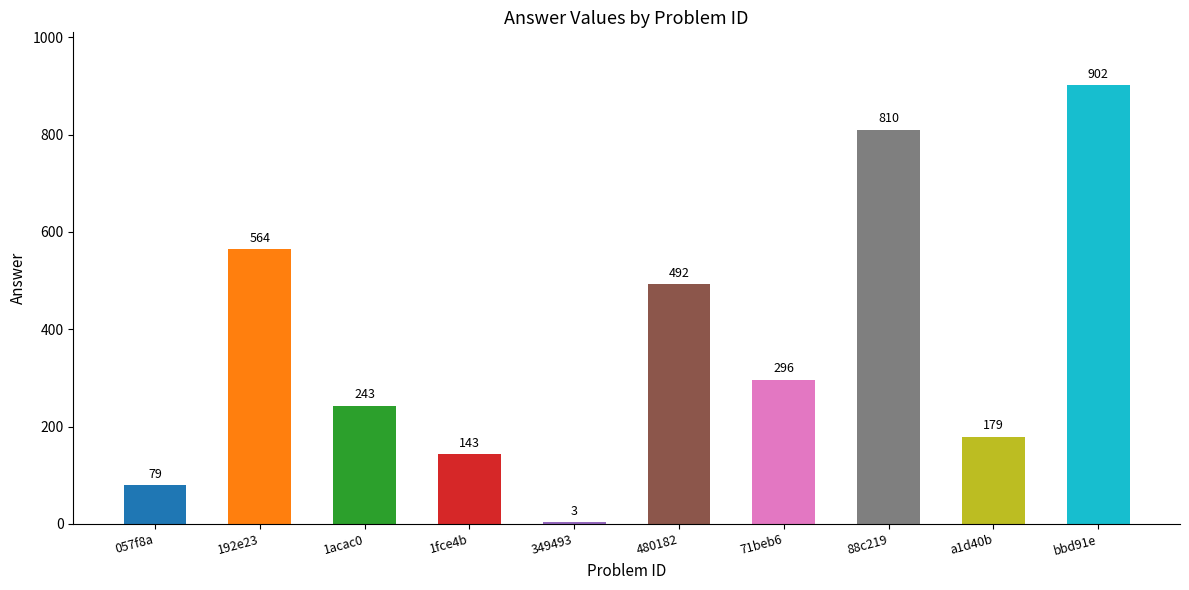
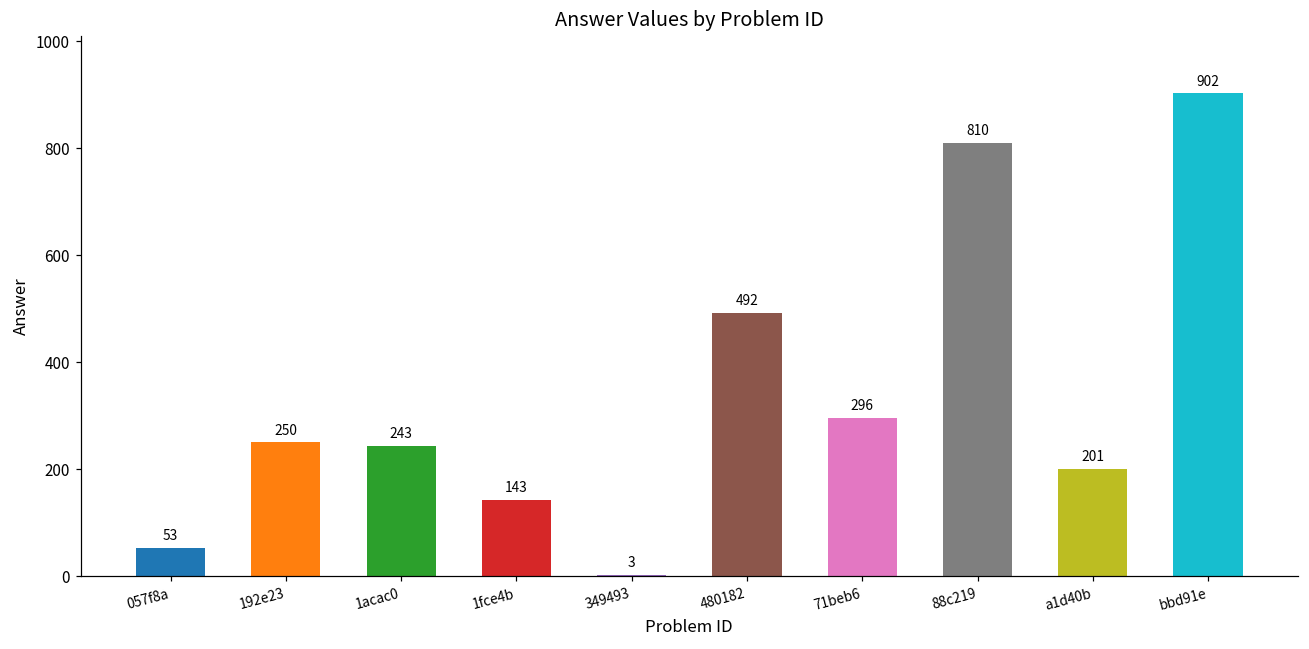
  {
-   "057f8a": 79,
-   "192e23": 564,
+   "057f8a": 53,
+   "192e23": 250,
    "1acac0": 243,
    "1fce4b": 143,
    "349493": 3,
    "480182": 492,
    "71beb6": 296,
    "88c219": 810,
-   "a1d40b": 179,
+   "a1d40b": 201,
    "bbd91e": 902
  }
